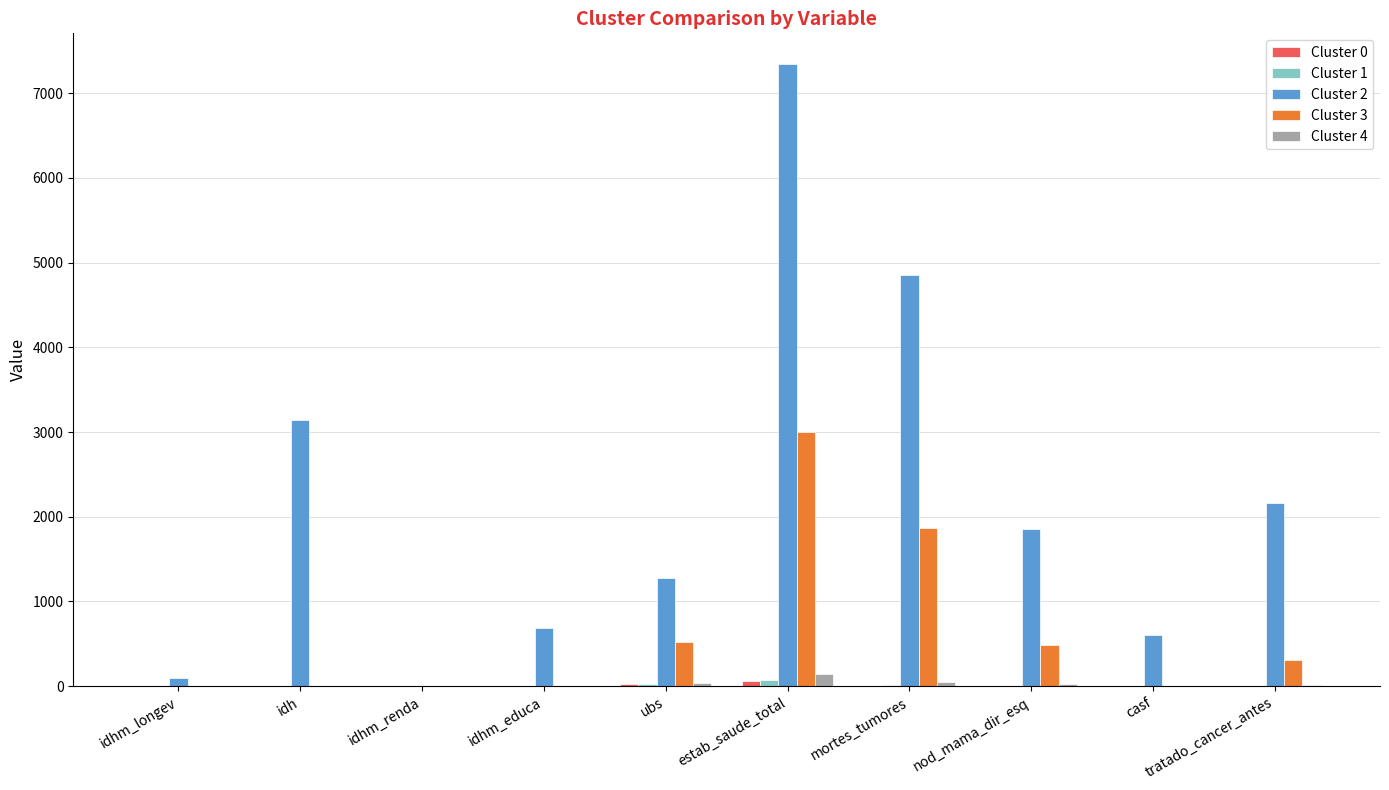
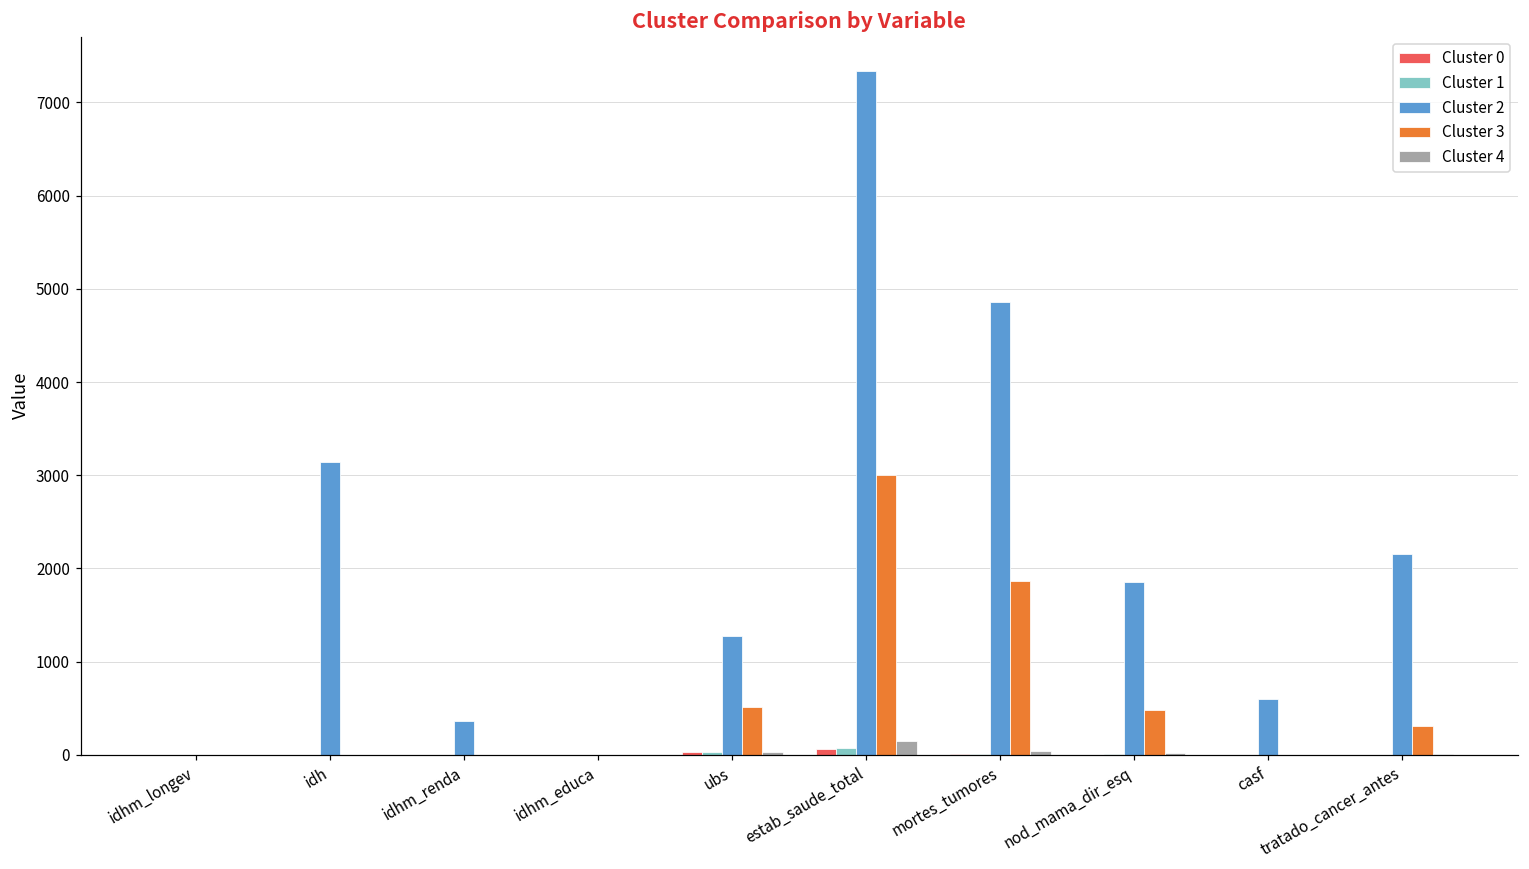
  {
    "Cluster 2": {
-     "idhm_longev": 100,
+     "idhm_longev": 0,
      "idh": 3100,
-     "idhm_renda": 0,
-     "idhm_educa": 700,
+     "idhm_renda": 400,
+     "idhm_educa": 0,
      "ubs": 1300,
      "estab_saude_total": 7300,
      "mortes_tumores": 4900,
      "nod_mama_dir_esq": 1900,
      "casf": 600,
      "tratado_cancer_antes": 2200
    }
  }
